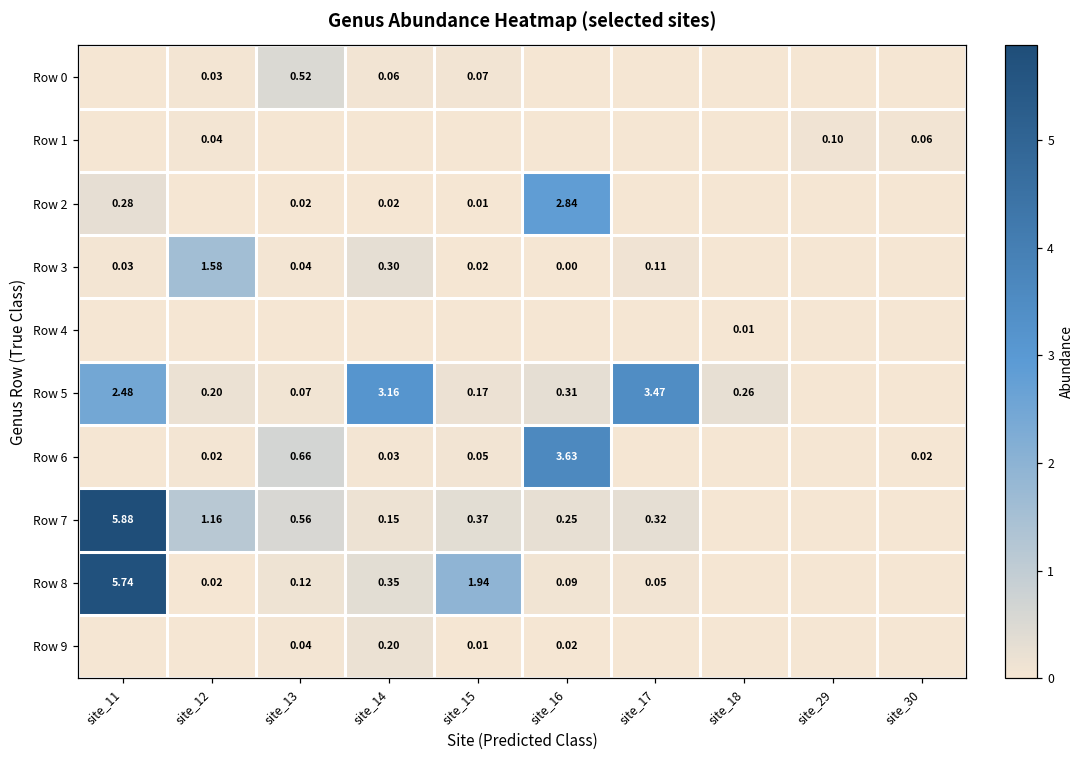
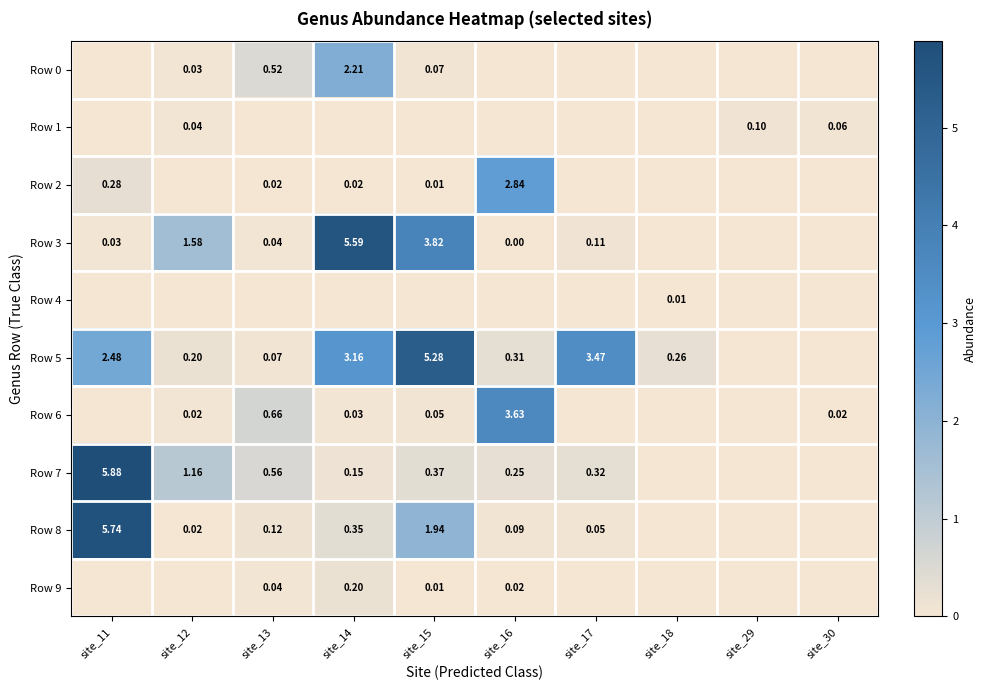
  {
    "Row 0": {
      "site_12": 0.03,
      "site_13": 0.52,
-     "site_14": 0.06,
+     "site_14": 2.21,
      "site_15": 0.07
    },
    "Row 1": {
      "site_12": 0.04,
      "site_29": 0.10,
      "site_30": 0.06
    },
    "Row 2": {
      "site_11": 0.28,
      "site_13": 0.02,
      "site_14": 0.02,
      "site_15": 0.01,
      "site_16": 2.84
    },
    "Row 3": {
      "site_11": 0.03,
      "site_12": 1.58,
      "site_13": 0.04,
-     "site_14": 0.30,
-     "site_15": 0.02,
+     "site_14": 5.59,
+     "site_15": 3.82,
      "site_16": 0.00,
      "site_17": 0.11
    },
    "Row 4": {
      "site_18": 0.01
    },
    "Row 5": {
      "site_11": 2.48,
      "site_12": 0.20,
      "site_13": 0.07,
      "site_14": 3.16,
-     "site_15": 0.17,
+     "site_15": 5.28,
      "site_16": 0.31,
      "site_17": 3.47,
      "site_18": 0.26
    },
    "Row 6": {
      "site_12": 0.02,
      "site_13": 0.66,
      "site_14": 0.03,
      "site_15": 0.05,
      "site_16": 3.63,
      "site_30": 0.02
    },
    "Row 7": {
      "site_11": 5.88,
      "site_12": 1.16,
      "site_13": 0.56,
      "site_14": 0.15,
      "site_15": 0.37,
      "site_16": 0.25,
      "site_17": 0.32
    },
    "Row 8": {
      "site_11": 5.74,
      "site_12": 0.02,
      "site_13": 0.12,
      "site_14": 0.35,
      "site_15": 1.94,
      "site_16": 0.09,
      "site_17": 0.05
    },
    "Row 9": {
      "site_13": 0.04,
      "site_14": 0.20,
      "site_15": 0.01,
      "site_16": 0.02
    }
  }
